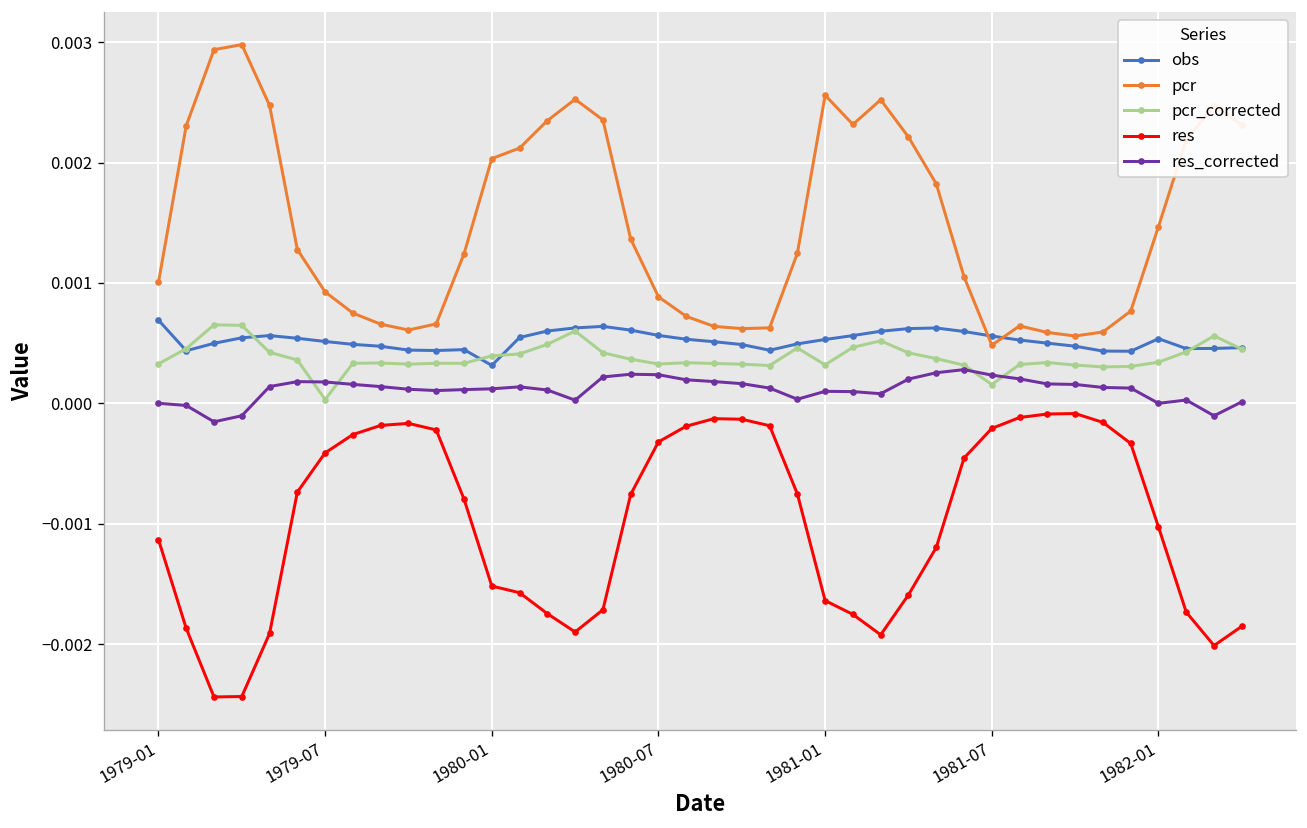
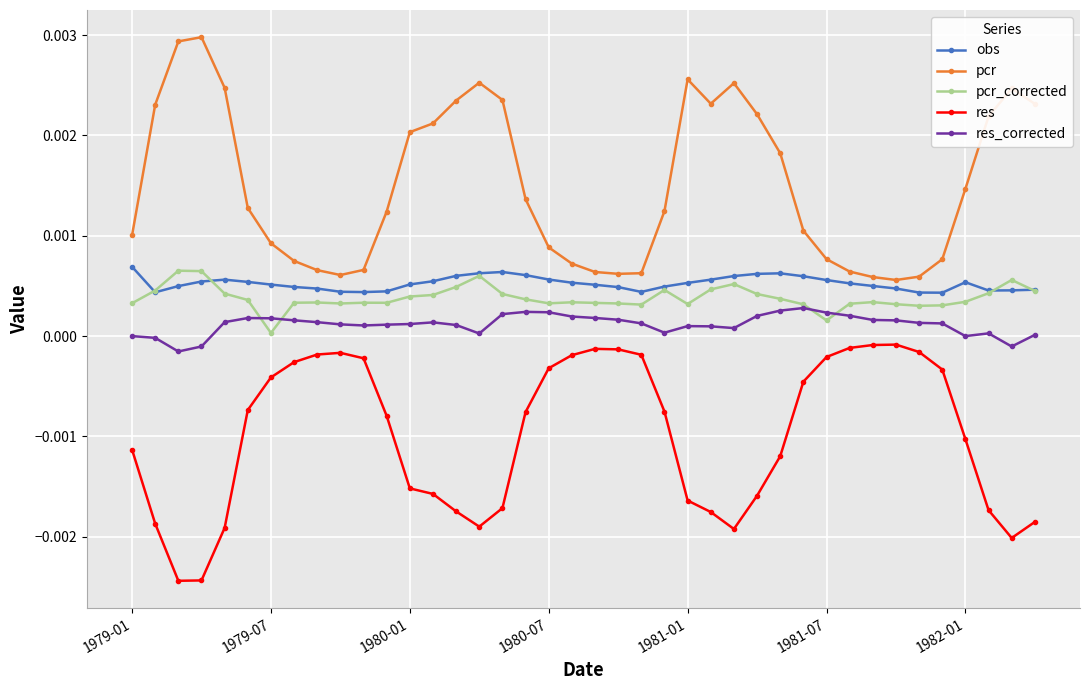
  {
    "obs": {
      "1979-01": 0.00069,
      "1979-07": 0.00051,
-     "1980-01": 0.00031,
+     "1980-01": 0.00051,
      "1980-07": 0.00056,
      "1981-01": 0.00053,
      "1981-07": 0.00056,
      "1982-01": 0.00054
    },
    "pcr": {
      "1979-01": 0.00100,
      "1979-07": 0.00093,
      "1980-01": 0.00203,
      "1980-07": 0.00088,
      "1981-01": 0.00256,
-     "1981-07": 0.00048,
+     "1981-07": 0.00077,
      "1982-01": 0.00147
    },
    "pcr_corrected": {
      "1979-01": 0.00033,
      "1979-07": 0.00003,
      "1980-01": 0.00039,
      "1980-07": 0.00033,
      "1981-01": 0.00032,
      "1981-07": 0.00016,
      "1982-01": 0.00034
    },
    "res": {
      "1979-01": -0.00113,
      "1979-07": -0.00041,
      "1980-01": -0.00152,
      "1980-07": -0.00032,
      "1981-01": -0.00164,
      "1981-07": -0.00021,
      "1982-01": -0.00103
    },
    "res_corrected": {
      "1979-01": 0.00000,
      "1979-07": 0.00018,
      "1980-01": 0.00012,
      "1980-07": 0.00024,
      "1981-01": 0.00010,
      "1981-07": 0.00023,
      "1982-01": 0.00000
    }
  }
